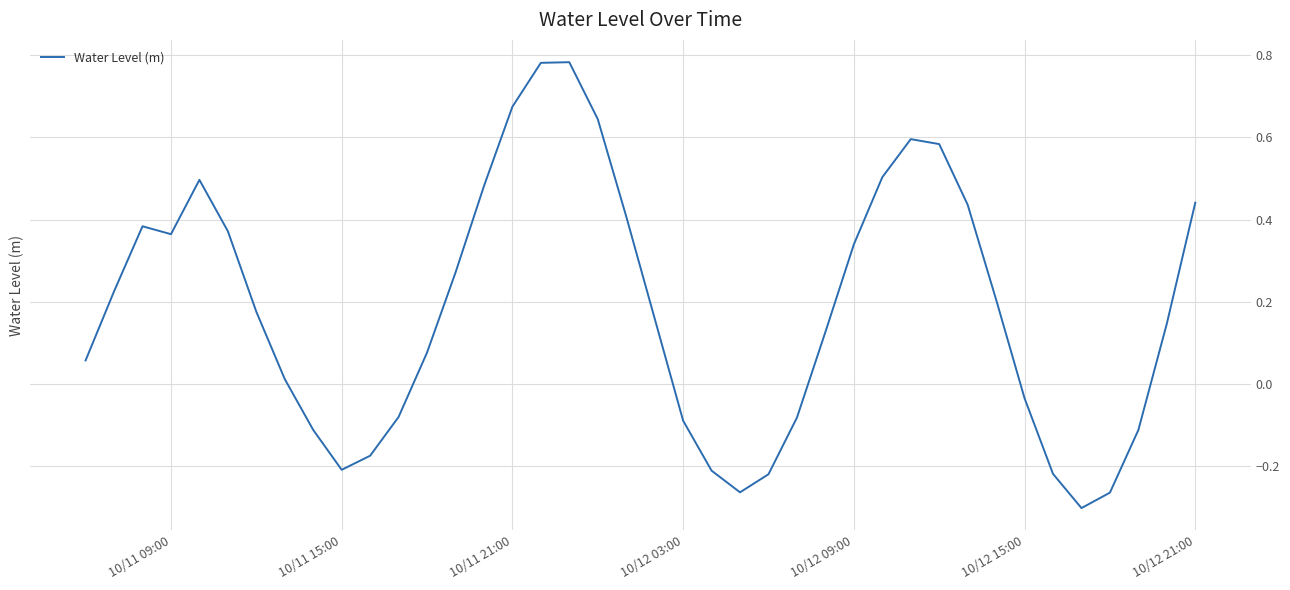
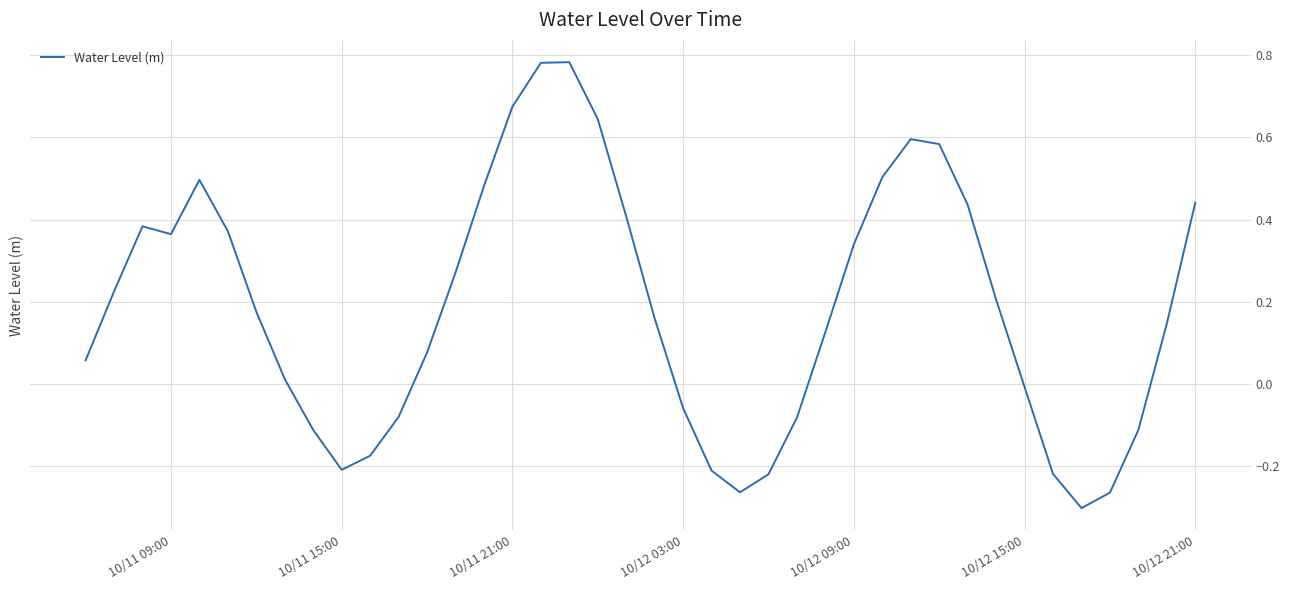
  {
    "10/11 09:00": 0.36,
    "10/11 15:00": -0.21,
    "10/11 21:00": 0.67,
-   "10/12 03:00": -0.09,
+   "10/12 03:00": -0.06,
    "10/12 09:00": 0.34,
-   "10/12 15:00": -0.03,
+   "10/12 15:00": -0.01,
    "10/12 21:00": 0.44
  }
